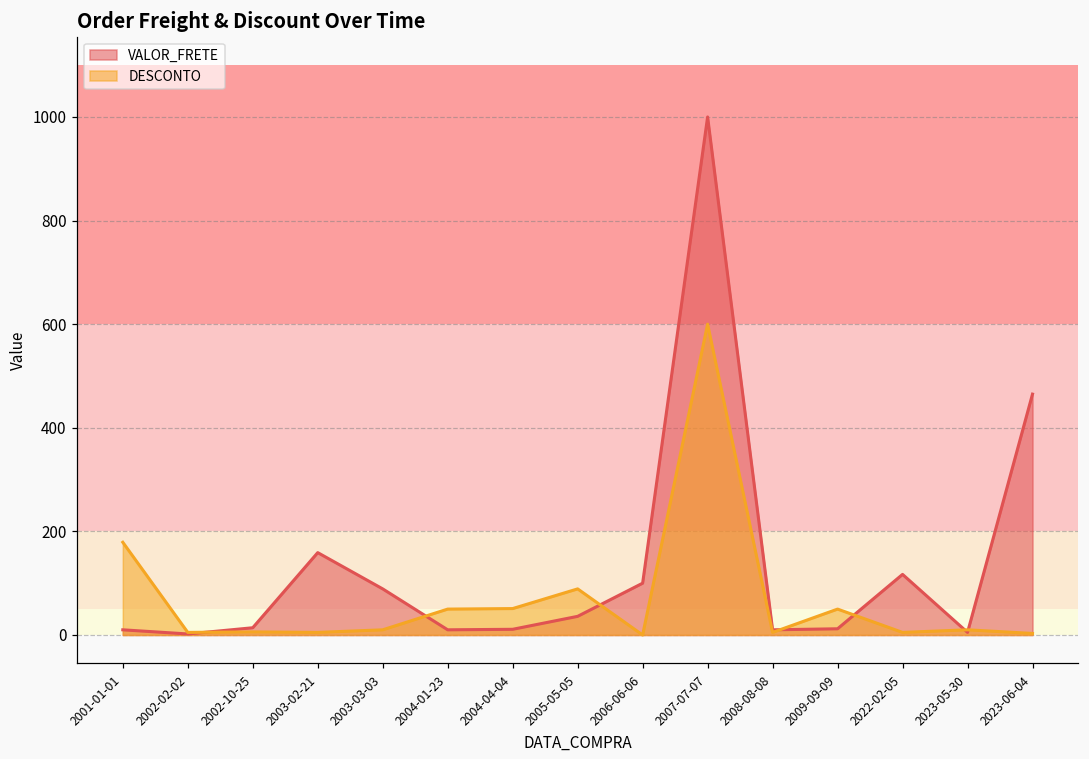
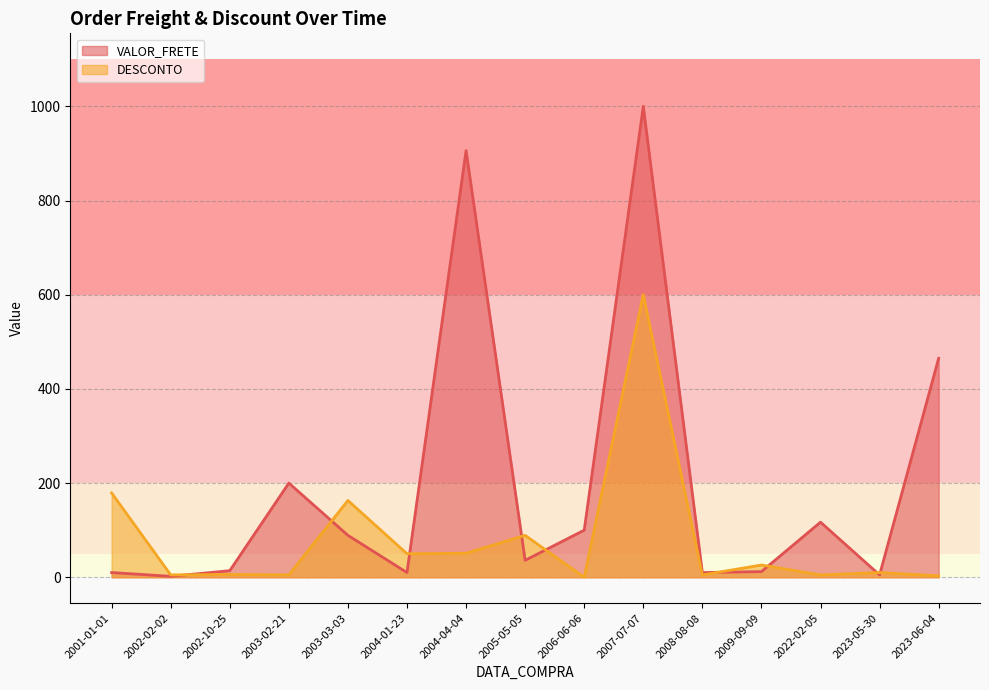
  {
    "VALOR_FRETE": {
      "2001-01-01": 10,
      "2002-10-25": 10,
-     "2003-02-21": 160,
+     "2003-02-21": 200,
      "2003-03-03": 90,
      "2004-01-23": 10,
-     "2004-04-04": 10,
+     "2004-04-04": 910,
      "2005-05-05": 40,
      "2006-06-06": 100,
      "2007-07-07": 1000,
      "2009-09-09": 10,
      "2022-02-05": 120,
      "2023-06-04": 470
    },
    "DESCONTO": {
      "2001-01-01": 180,
      "2002-10-25": 10,
      "2003-02-21": 10,
-     "2003-03-03": 10,
+     "2003-03-03": 160,
      "2004-01-23": 50,
      "2004-04-04": 50,
      "2005-05-05": 90,
      "2006-06-06": 0,
      "2007-07-07": 600,
-     "2009-09-09": 50,
+     "2009-09-09": 30,
      "2022-02-05": 10,
      "2023-06-04": 0
    }
  }
